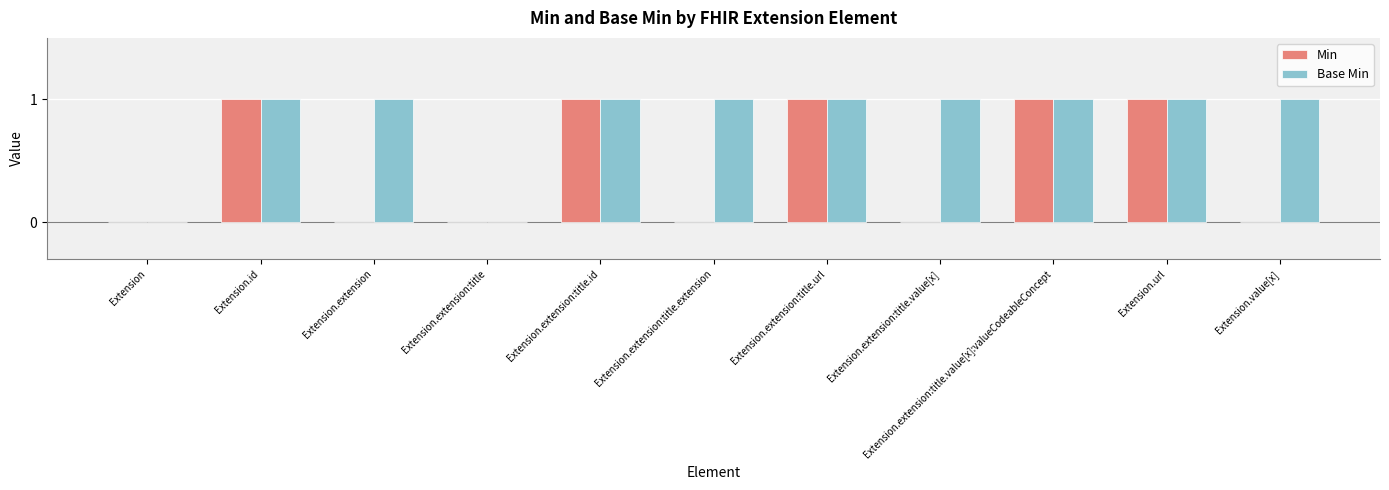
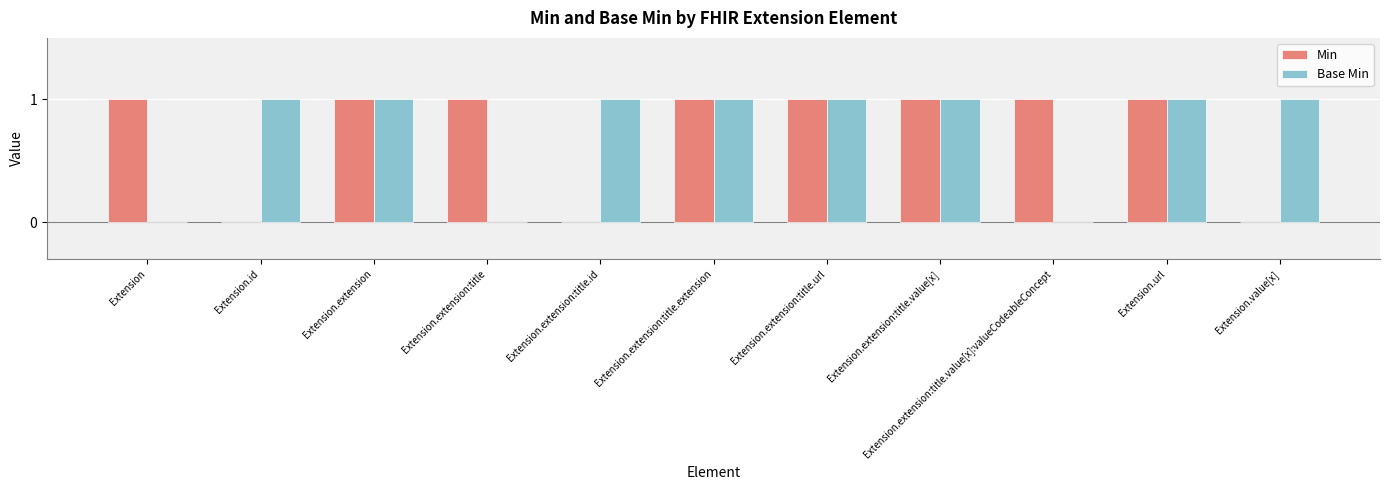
  {
    "Min": {
-     "Extension": 0,
-     "Extension.id": 1,
-     "Extension.extension": 0,
-     "Extension.extension:title": 0,
-     "Extension.extension:title.id": 1,
-     "Extension.extension:title.extension": 0,
+     "Extension": 1,
+     "Extension.id": 0,
+     "Extension.extension": 1,
+     "Extension.extension:title": 1,
+     "Extension.extension:title.id": 0,
+     "Extension.extension:title.extension": 1,
      "Extension.extension:title.url": 1,
-     "Extension.extension:title.value[x]": 0,
+     "Extension.extension:title.value[x]": 1,
      "Extension.extension:title.value[x]:valueCodeableConcept": 1,
      "Extension.url": 1,
      "Extension.value[x]": 0
    },
    "Base Min": {
      "Extension": 0,
      "Extension.id": 1,
      "Extension.extension": 1,
      "Extension.extension:title": 0,
      "Extension.extension:title.id": 1,
      "Extension.extension:title.extension": 1,
      "Extension.extension:title.url": 1,
      "Extension.extension:title.value[x]": 1,
-     "Extension.extension:title.value[x]:valueCodeableConcept": 1,
+     "Extension.extension:title.value[x]:valueCodeableConcept": 0,
      "Extension.url": 1,
      "Extension.value[x]": 1
    }
  }
